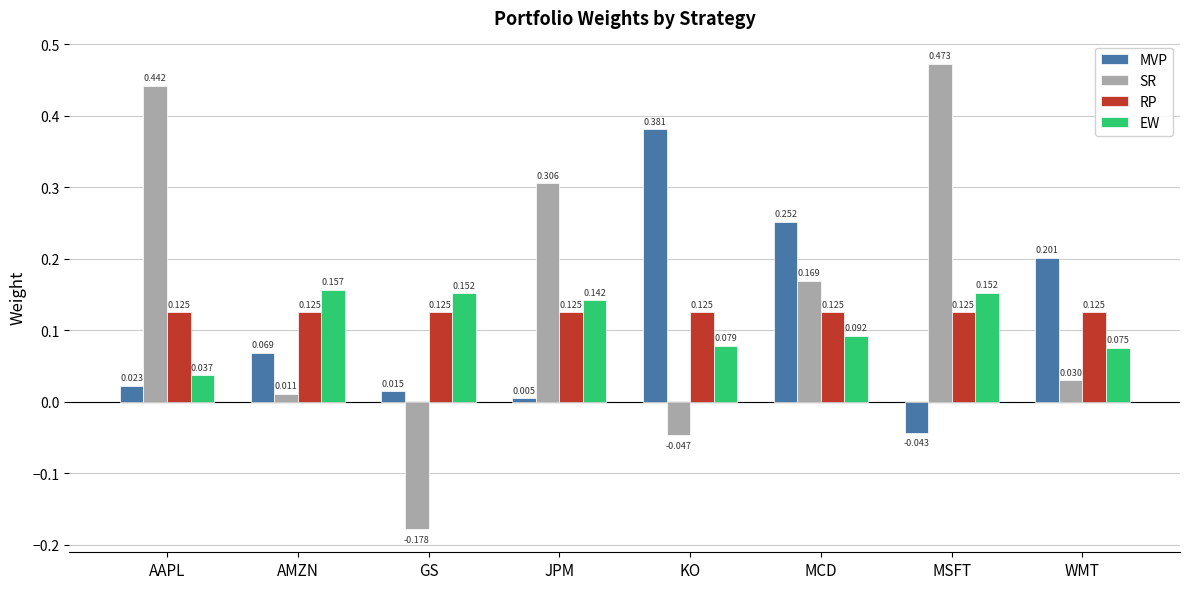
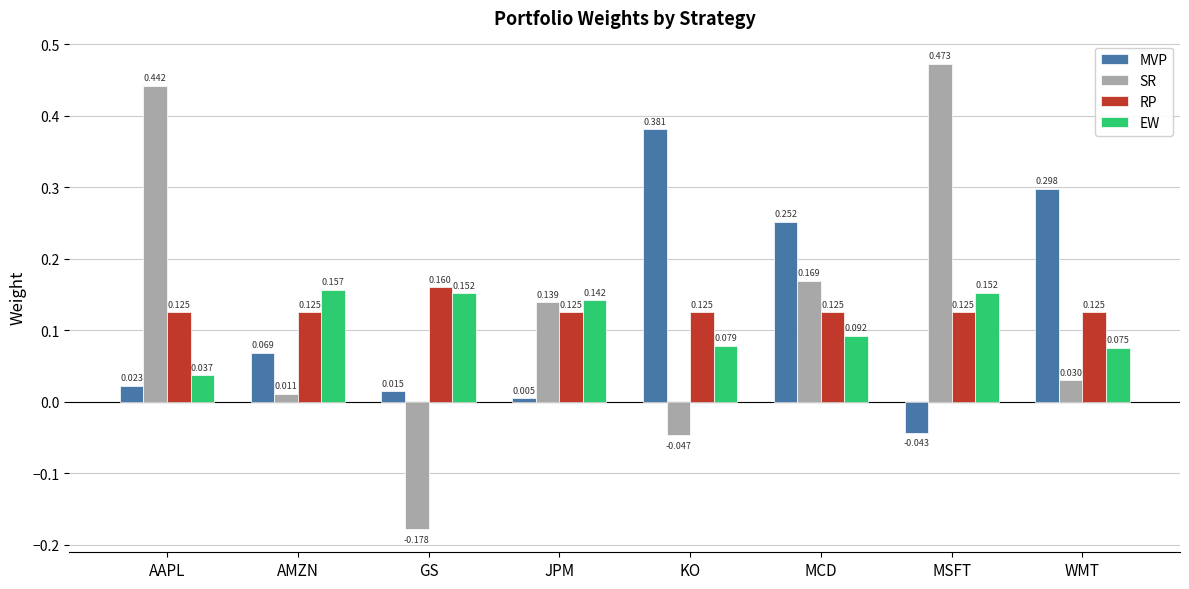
  {
    "MVP": {
      "AAPL": 0.023,
      "AMZN": 0.069,
      "GS": 0.015,
      "JPM": 0.005,
      "KO": 0.381,
      "MCD": 0.252,
      "MSFT": -0.043,
-     "WMT": 0.201
+     "WMT": 0.298
    },
    "SR": {
      "AAPL": 0.442,
      "AMZN": 0.011,
      "GS": -0.178,
-     "JPM": 0.306,
+     "JPM": 0.139,
      "KO": -0.047,
      "MCD": 0.169,
      "MSFT": 0.473,
      "WMT": 0.030
    },
    "RP": {
      "AAPL": 0.125,
      "AMZN": 0.125,
-     "GS": 0.125,
+     "GS": 0.160,
      "JPM": 0.125,
      "KO": 0.125,
      "MCD": 0.125,
      "MSFT": 0.125,
      "WMT": 0.125
    },
    "EW": {
      "AAPL": 0.037,
      "AMZN": 0.157,
      "GS": 0.152,
      "JPM": 0.142,
      "KO": 0.079,
      "MCD": 0.092,
      "MSFT": 0.152,
      "WMT": 0.075
    }
  }
